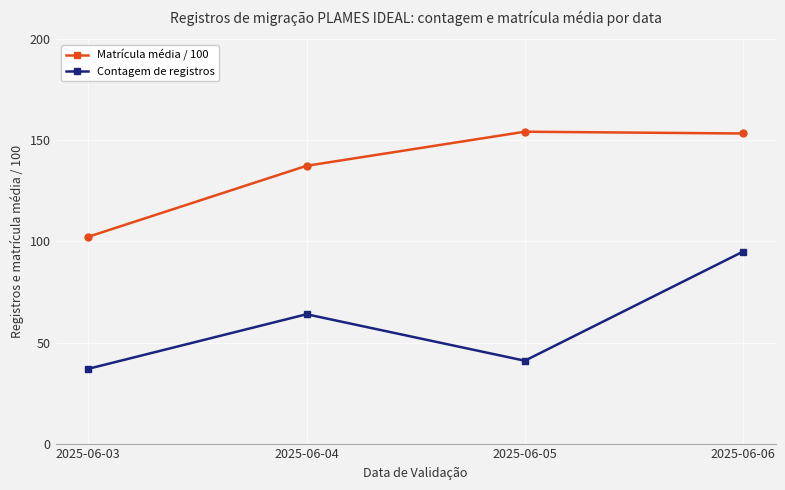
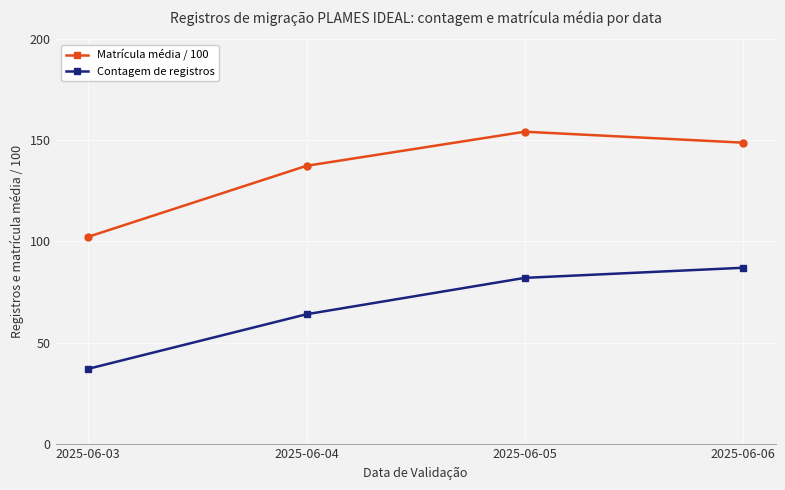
  {
    "Matrícula média / 100": {
      "2025-06-03": 102,
      "2025-06-04": 137,
      "2025-06-05": 154,
-     "2025-06-06": 153
+     "2025-06-06": 149
    },
    "Contagem de registros": {
      "2025-06-03": 37,
      "2025-06-04": 64,
-     "2025-06-05": 41,
-     "2025-06-06": 95
+     "2025-06-05": 82,
+     "2025-06-06": 87
    }
  }
